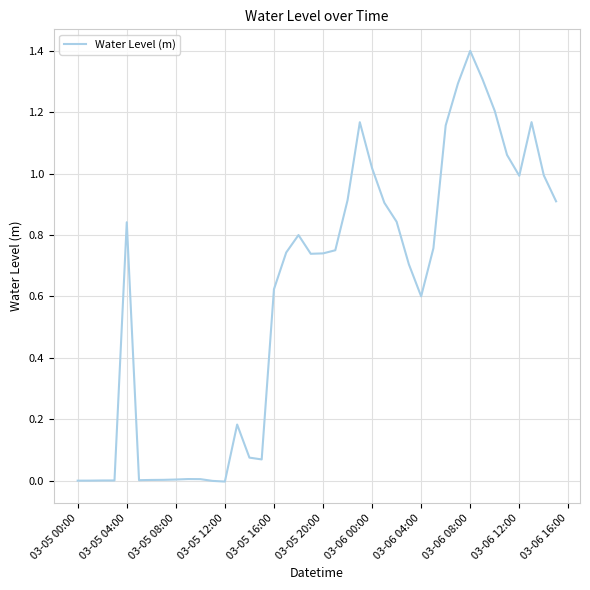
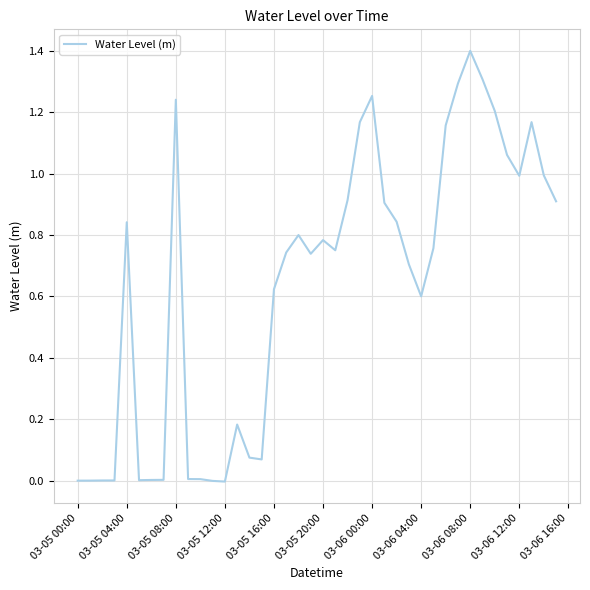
  {
    "03-05 00:00": 0.00,
    "03-05 04:00": 0.84,
-   "03-05 08:00": 0.00,
+   "03-05 08:00": 1.24,
    "03-05 12:00": 0.00,
    "03-05 16:00": 0.62,
-   "03-05 20:00": 0.74,
-   "03-06 00:00": 1.02,
+   "03-05 20:00": 0.78,
+   "03-06 00:00": 1.25,
    "03-06 04:00": 0.60,
    "03-06 08:00": 1.40,
    "03-06 12:00": 0.99
  }
